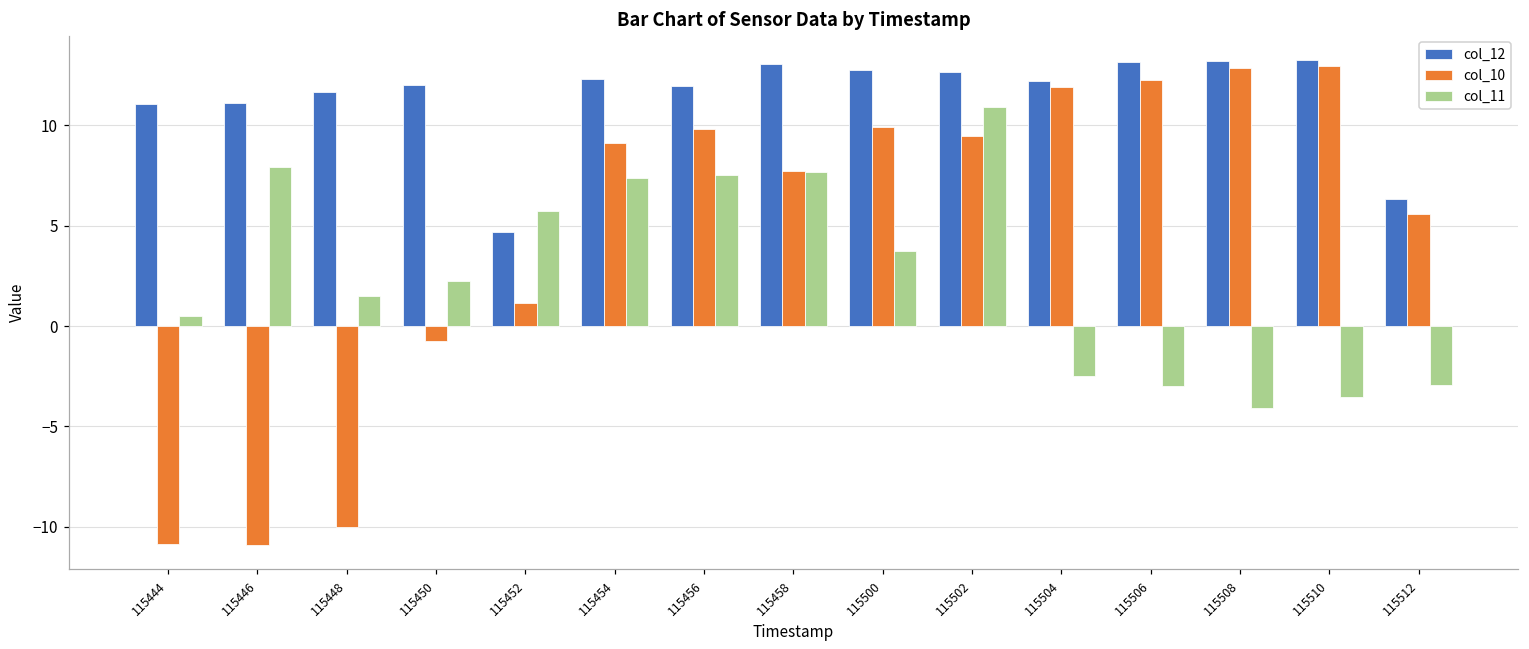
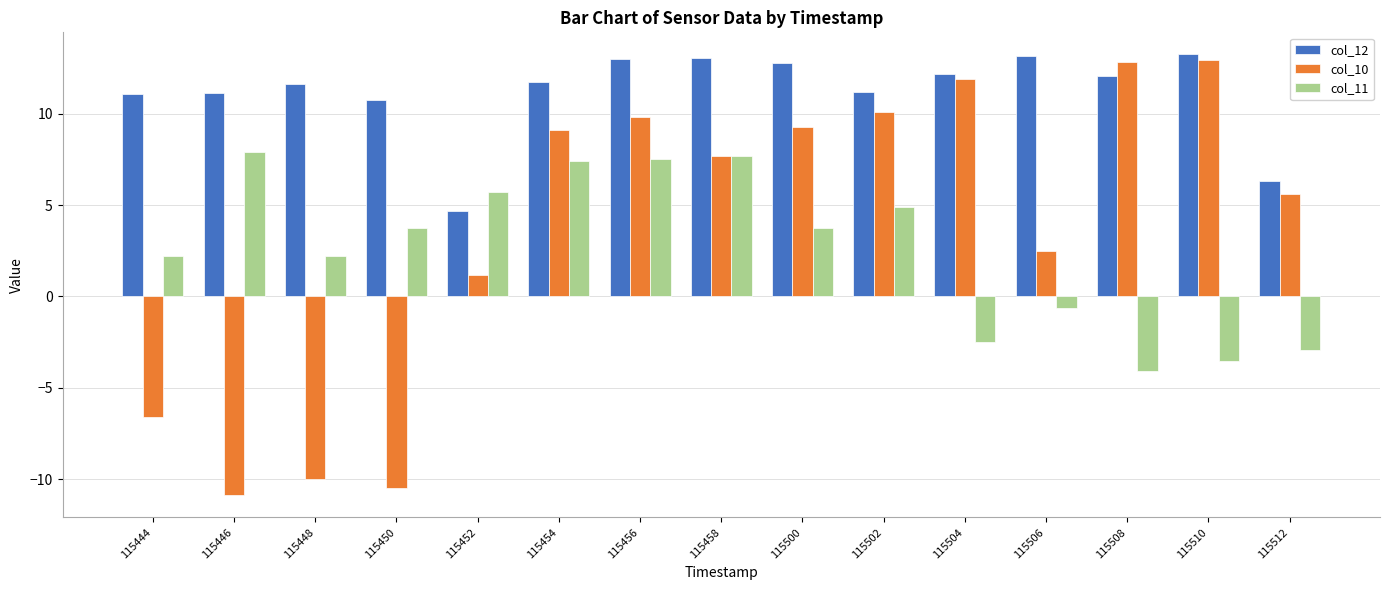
  {
    "col_12": {
      "115444": 11.1,
      "115446": 11.1,
      "115448": 11.6,
-     "115450": 12.0,
+     "115450": 10.8,
      "115452": 4.7,
-     "115454": 12.3,
-     "115456": 12.0,
+     "115454": 11.7,
+     "115456": 13.0,
      "115458": 13.0,
      "115500": 12.8,
-     "115502": 12.7,
+     "115502": 11.2,
      "115504": 12.2,
      "115506": 13.1,
-     "115508": 13.2,
+     "115508": 12.1,
      "115510": 13.3,
      "115512": 6.3
    },
    "col_10": {
-     "115444": -10.8,
+     "115444": -6.6,
      "115446": -10.9,
      "115448": -10.0,
-     "115450": -0.7,
+     "115450": -10.5,
      "115452": 1.2,
      "115454": 9.1,
      "115456": 9.8,
      "115458": 7.7,
-     "115500": 9.9,
-     "115502": 9.5,
+     "115500": 9.2,
+     "115502": 10.1,
      "115504": 11.9,
-     "115506": 12.3,
+     "115506": 2.5,
      "115508": 12.8,
      "115510": 12.9,
      "115512": 5.6
    },
    "col_11": {
-     "115444": 0.5,
+     "115444": 2.2,
      "115446": 7.9,
-     "115448": 1.5,
-     "115450": 2.2,
+     "115448": 2.2,
+     "115450": 3.8,
      "115452": 5.7,
      "115454": 7.4,
      "115456": 7.5,
      "115458": 7.7,
      "115500": 3.7,
-     "115502": 10.9,
+     "115502": 4.9,
      "115504": -2.5,
-     "115506": -3.0,
+     "115506": -0.6,
      "115508": -4.1,
      "115510": -3.6,
      "115512": -2.9
    }
  }
